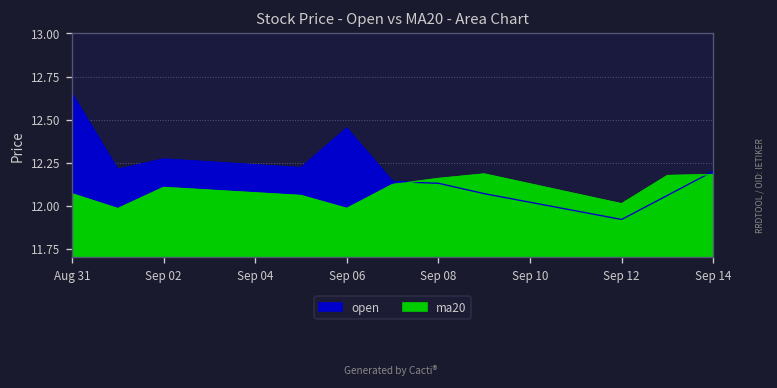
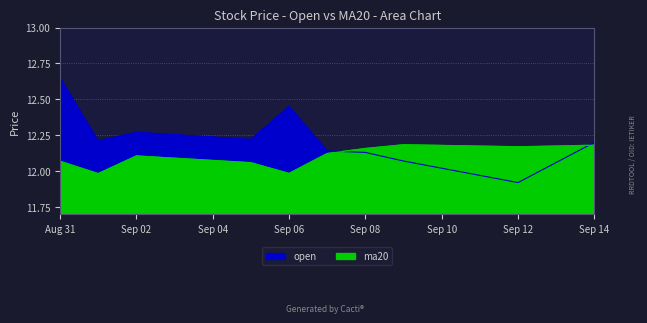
  {
    "open": {
      "Aug 31": 12.65,
      "Sep 02": 12.27,
      "Sep 06": 12.45,
      "Sep 08": 12.13,
      "Sep 12": 11.92,
      "Sep 14": 12.20
    },
    "ma20": {
      "Aug 31": 12.07,
      "Sep 02": 12.11,
      "Sep 06": 11.98,
      "Sep 08": 12.16,
-     "Sep 12": 12.01,
+     "Sep 12": 12.17,
      "Sep 14": 12.18
    }
  }
